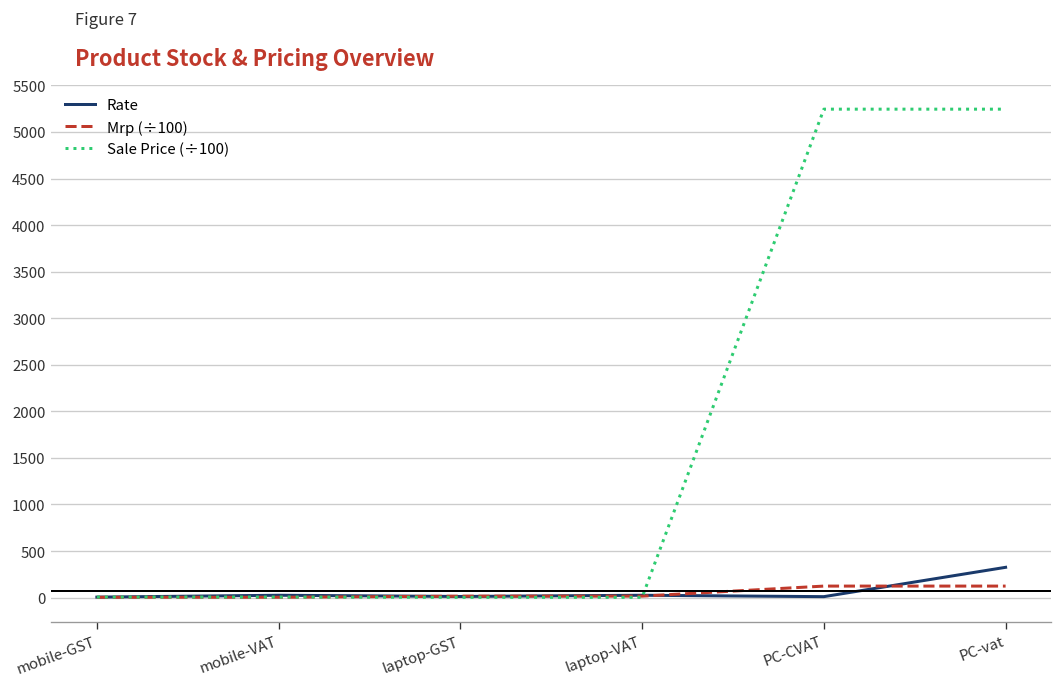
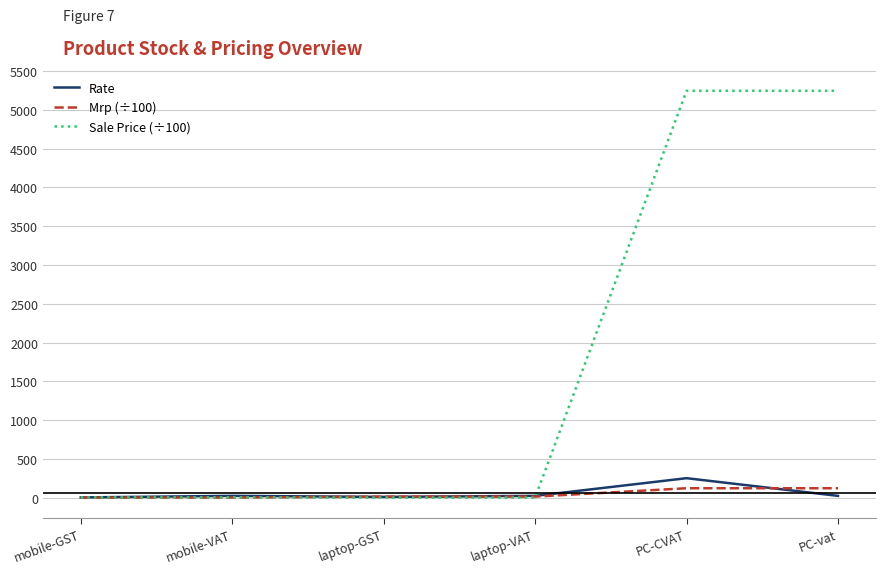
  {
    "Rate": {
-     "PC-CVAT": 0,
-     "PC-vat": 300
+     "PC-CVAT": 300,
+     "PC-vat": 0
    },
    "Mrp (÷100)": {
      "PC-CVAT": 100,
      "PC-vat": 100
    },
    "Sale Price (÷100)": {
      "PC-CVAT": 5200,
      "PC-vat": 5200
    }
  }
